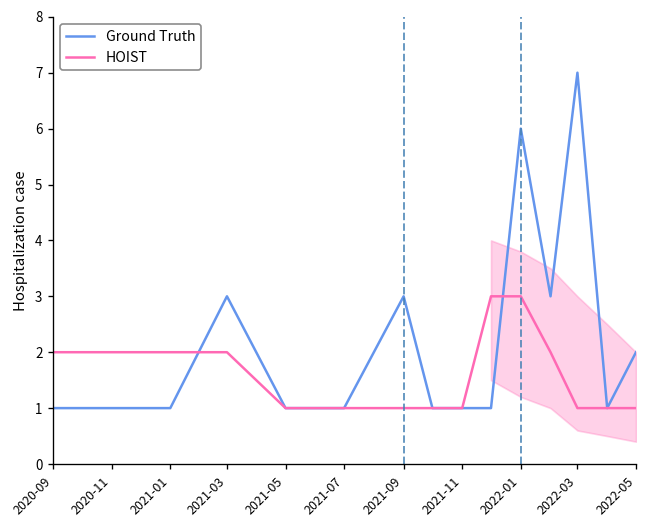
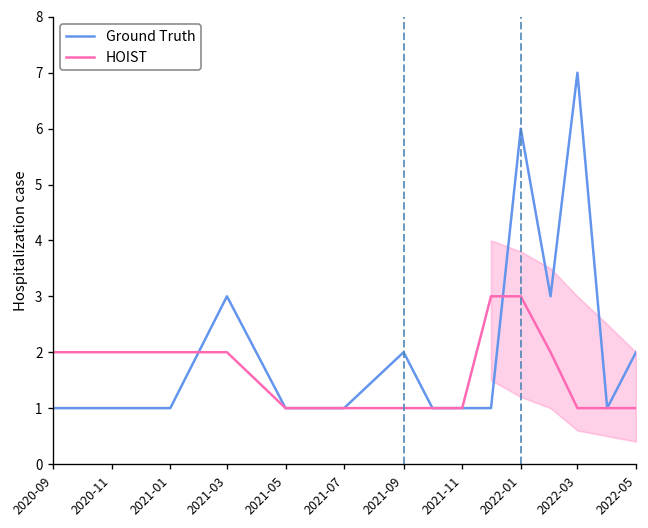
  {
    "Ground Truth": {
      "2020-09": 1,
      "2020-11": 1,
      "2021-01": 1,
      "2021-03": 3,
-     "2021-09": 3,
+     "2021-09": 2,
      "2022-01": 6,
      "2022-03": 7
    }
  }
